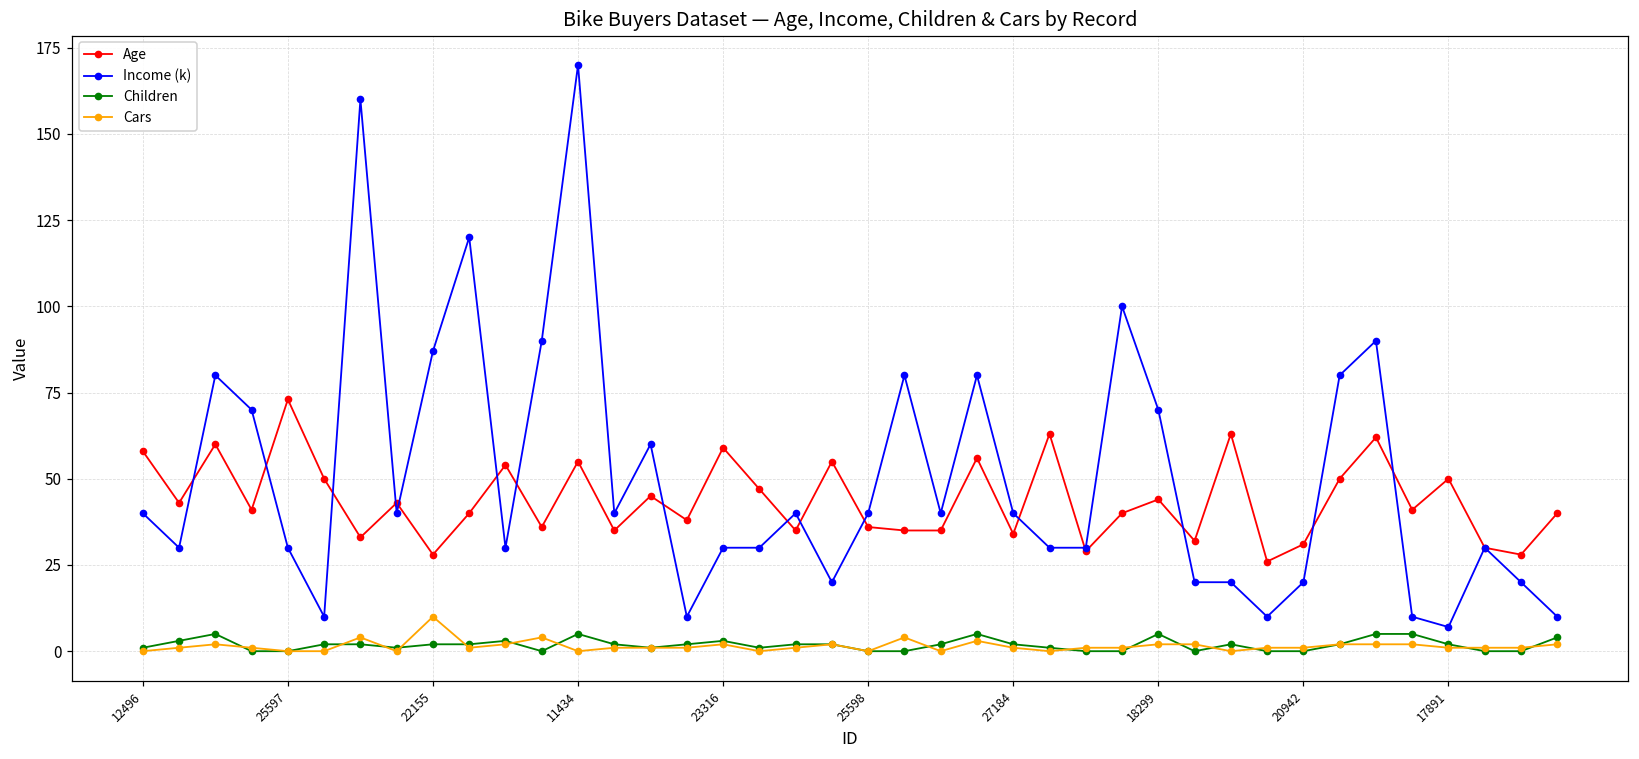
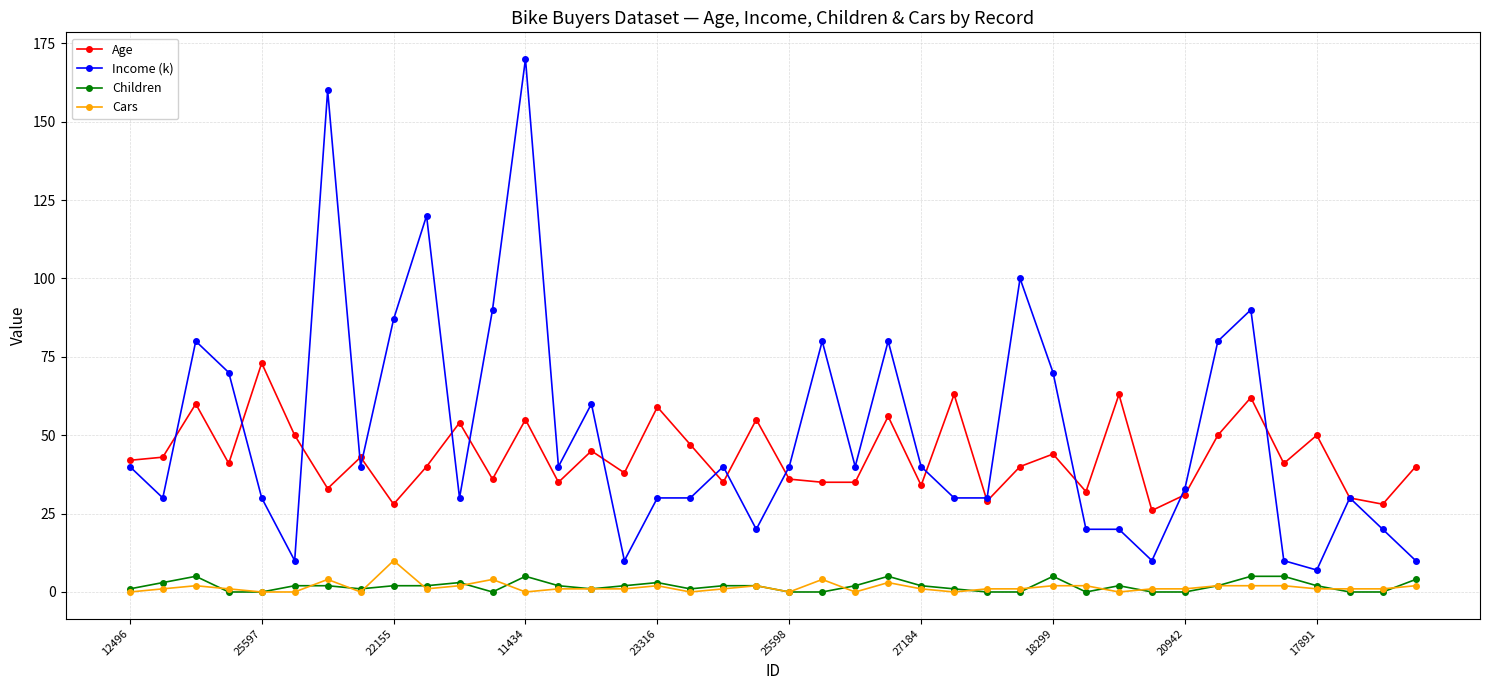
  {
    "Age": {
-     "12496": 58,
+     "12496": 42,
      "25597": 73,
      "22155": 28,
      "11434": 55,
      "23316": 59,
      "25598": 36,
      "27184": 34,
      "18299": 44,
      "20942": 31,
      "17891": 50
    },
    "Income (k)": {
      "12496": 40,
      "25597": 30,
      "22155": 87,
      "11434": 170,
      "23316": 30,
      "25598": 40,
      "27184": 40,
      "18299": 70,
-     "20942": 20,
+     "20942": 33,
      "17891": 7
    },
    "Children": {
      "12496": 1,
      "22155": 2,
      "11434": 5,
      "23316": 3,
      "27184": 2,
      "18299": 5,
      "20942": 0,
      "17891": 2
    },
    "Cars": {
      "12496": 0,
      "22155": 10,
      "11434": 0,
      "23316": 2,
      "27184": 1,
      "18299": 2,
      "20942": 1,
      "17891": 1
    }
  }
